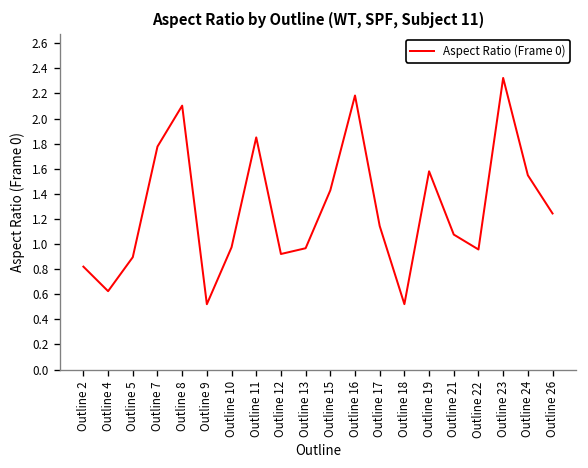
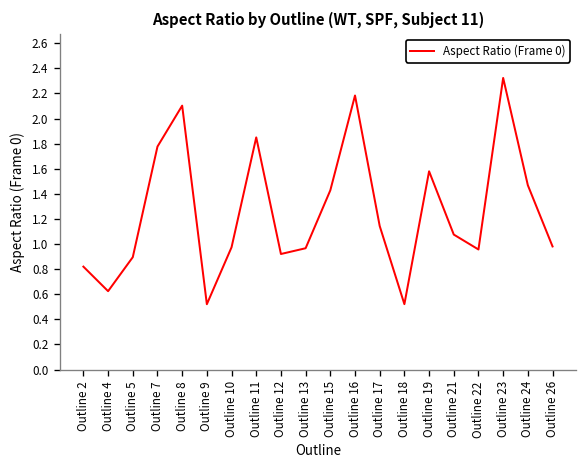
  {
    "Outline 2": 0.82,
    "Outline 4": 0.62,
    "Outline 5": 0.90,
    "Outline 7": 1.78,
    "Outline 8": 2.10,
    "Outline 9": 0.52,
    "Outline 10": 0.97,
    "Outline 11": 1.85,
    "Outline 12": 0.92,
    "Outline 13": 0.97,
    "Outline 15": 1.43,
    "Outline 16": 2.18,
    "Outline 17": 1.14,
    "Outline 18": 0.52,
    "Outline 19": 1.58,
    "Outline 21": 1.08,
    "Outline 22": 0.96,
    "Outline 23": 2.32,
-   "Outline 24": 1.55,
-   "Outline 26": 1.24
+   "Outline 24": 1.47,
+   "Outline 26": 0.98
  }
